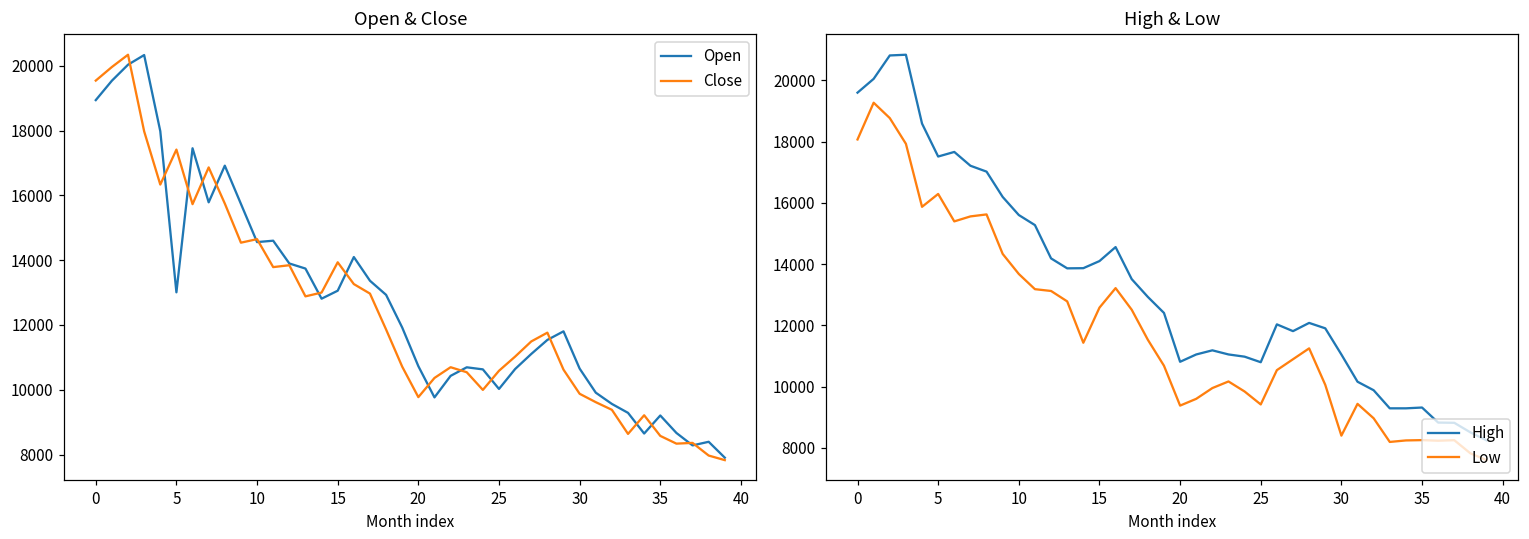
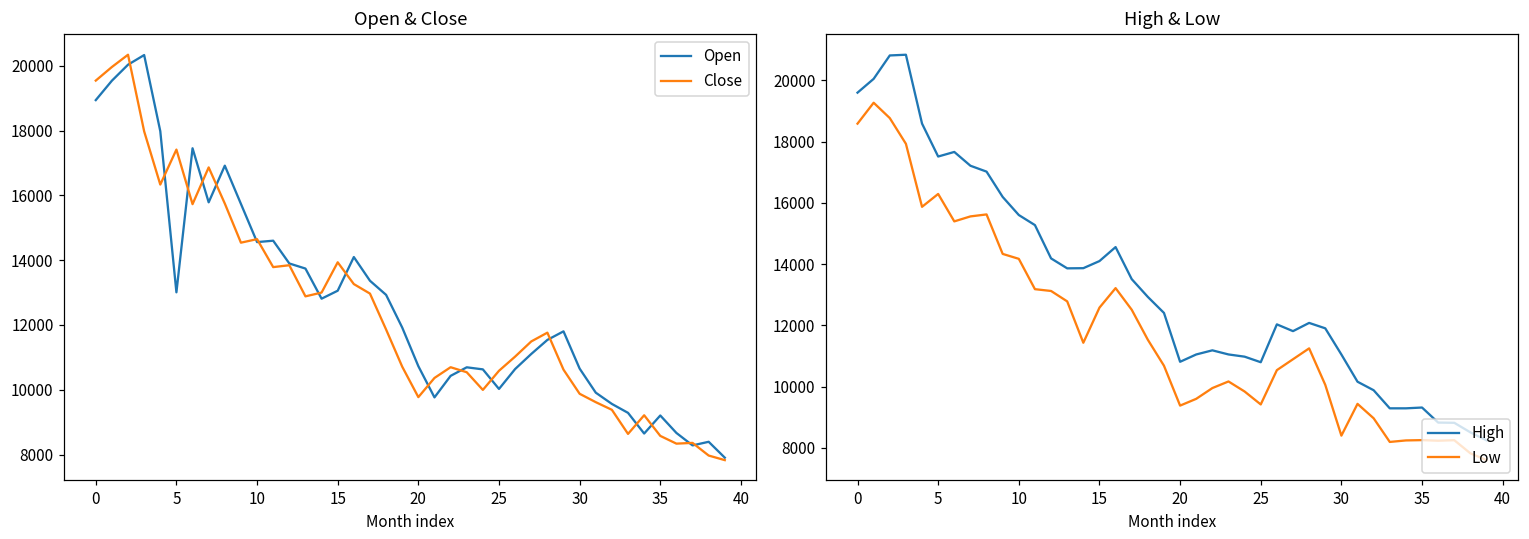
  {
    "Open & Close": {
      "Open": {
        "0": 18900,
        "5": 13000,
        "10": 14600,
        "15": 13100,
        "20": 10700,
        "25": 10000,
        "30": 10700,
        "35": 9200
      },
      "Close": {
        "0": 19500,
        "5": 17400,
        "10": 14600,
        "15": 13900,
        "20": 9800,
        "25": 10600,
        "30": 9900,
        "35": 8600
      }
    },
    "High & Low": {
      "High": {
        "0": 19600,
        "5": 17500,
        "10": 15600,
        "15": 14100,
        "20": 10800,
        "25": 10800,
        "30": 11100,
        "35": 9300
      },
      "Low": {
-       "0": 18100,
+       "0": 18600,
        "5": 16300,
-       "10": 13700,
+       "10": 14200,
        "15": 12600,
        "20": 9400,
        "25": 9400,
        "30": 8400,
        "35": 8300
      }
    }
  }
